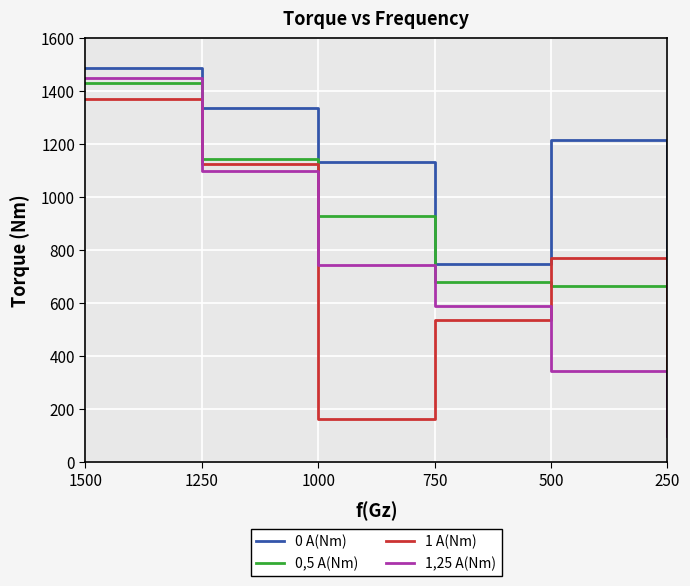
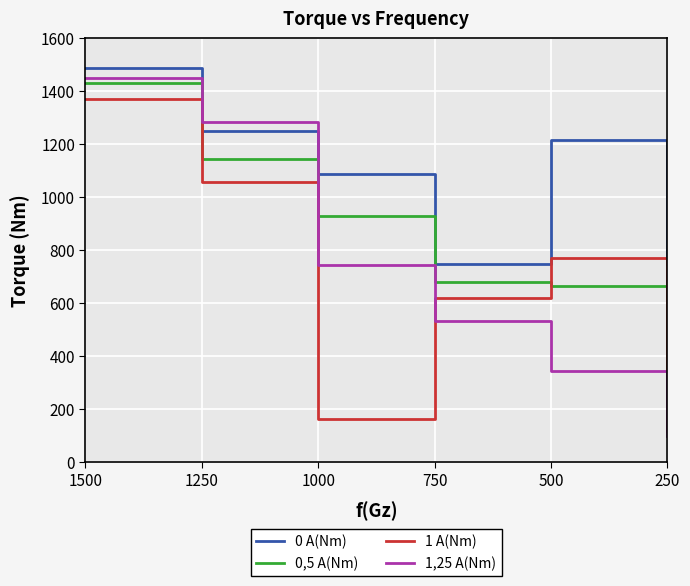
  {
    "0 A(Nm)": {
      "1500": 1490,
-     "1250": 1340,
-     "1000": 1130,
+     "1250": 1250,
+     "1000": 1090,
      "750": 750,
      "500": 1220,
      "250": 750
    },
    "0,5 A(Nm)": {
      "1500": 1430,
      "1250": 1140,
      "1000": 930,
      "750": 680,
      "500": 670,
      "250": 180
    },
    "1 A(Nm)": {
      "1500": 1370,
-     "1250": 1130,
+     "1250": 1060,
      "1000": 160,
-     "750": 540,
+     "750": 620,
      "500": 770,
      "250": 120
    },
    "1,25 A(Nm)": {
      "1500": 1450,
-     "1250": 1100,
+     "1250": 1290,
      "1000": 740,
-     "750": 590,
+     "750": 530,
      "500": 350,
      "250": 100
    }
  }
